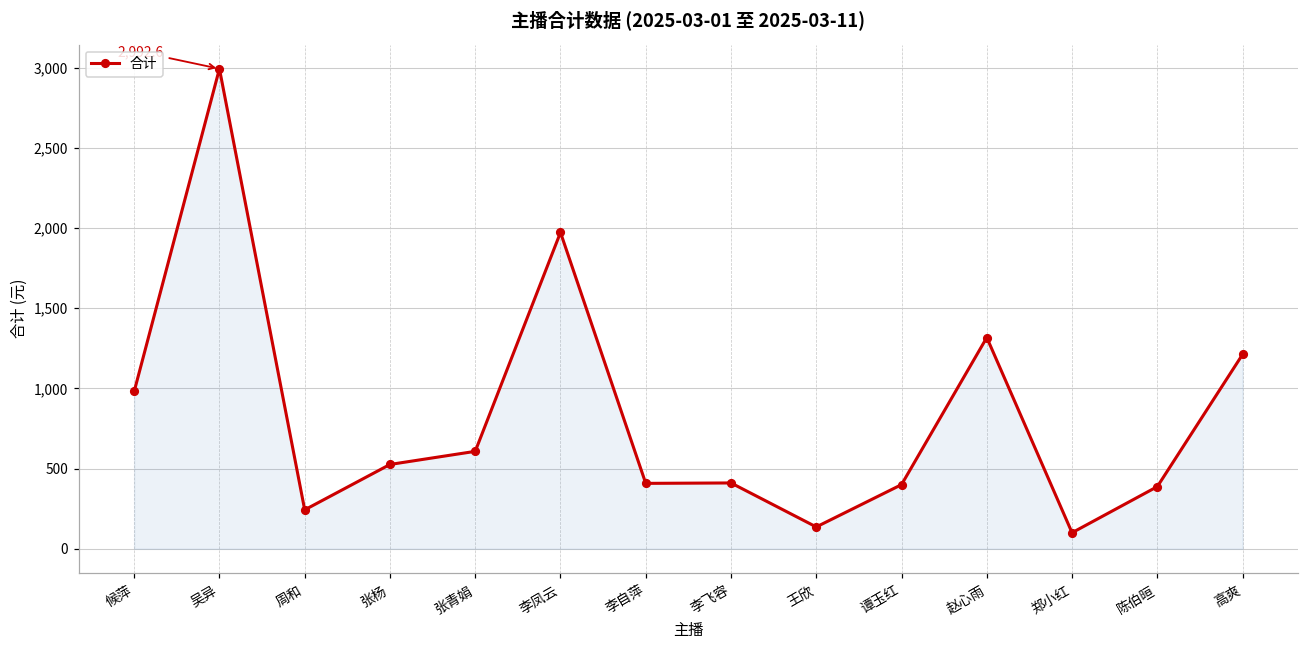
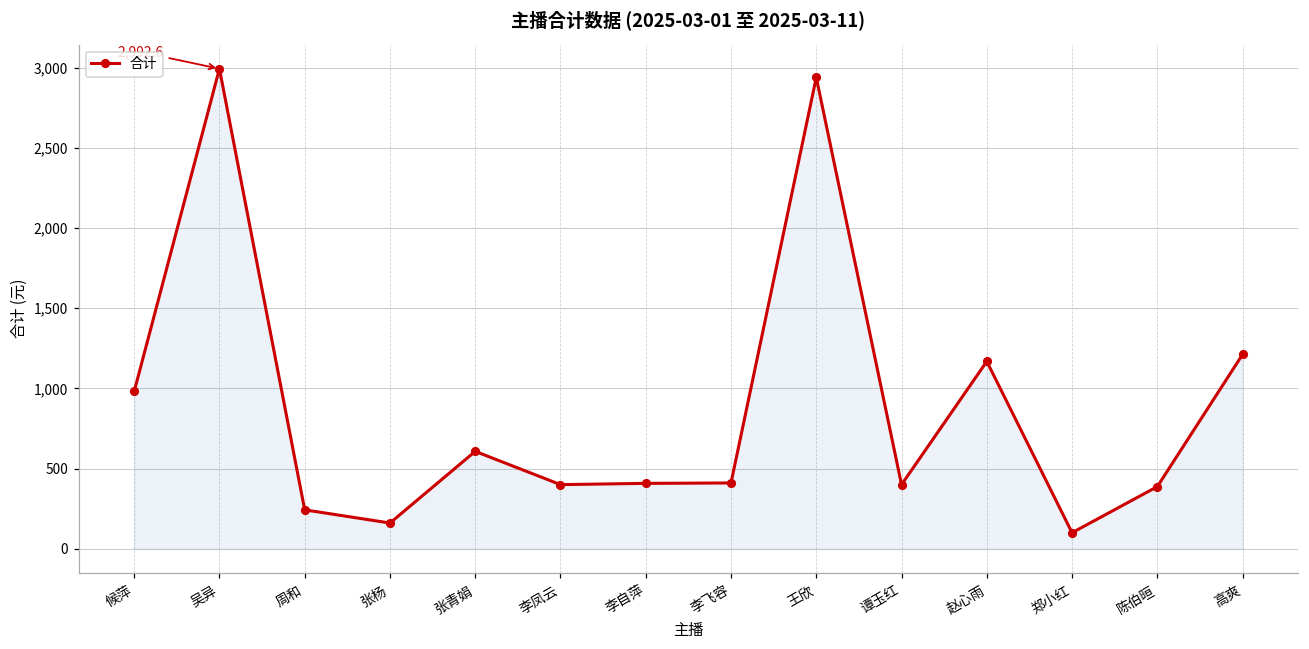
  {
    "候萍": "980",
    "周和": "240",
-   "张杨": "530",
+   "张杨": "160",
    "张青娟": "610",
-   "李凤云": "1,970",
+   "李凤云": "400",
    "李自萍": "410",
    "李飞容": "410",
-   "王欣": "140",
+   "王欣": "2,940",
    "谭玉红": "400",
-   "赵心雨": "1,320",
+   "赵心雨": "1,170",
    "郑小红": "100",
    "陈伯晅": "390",
    "高爽": "1,210"
  }
